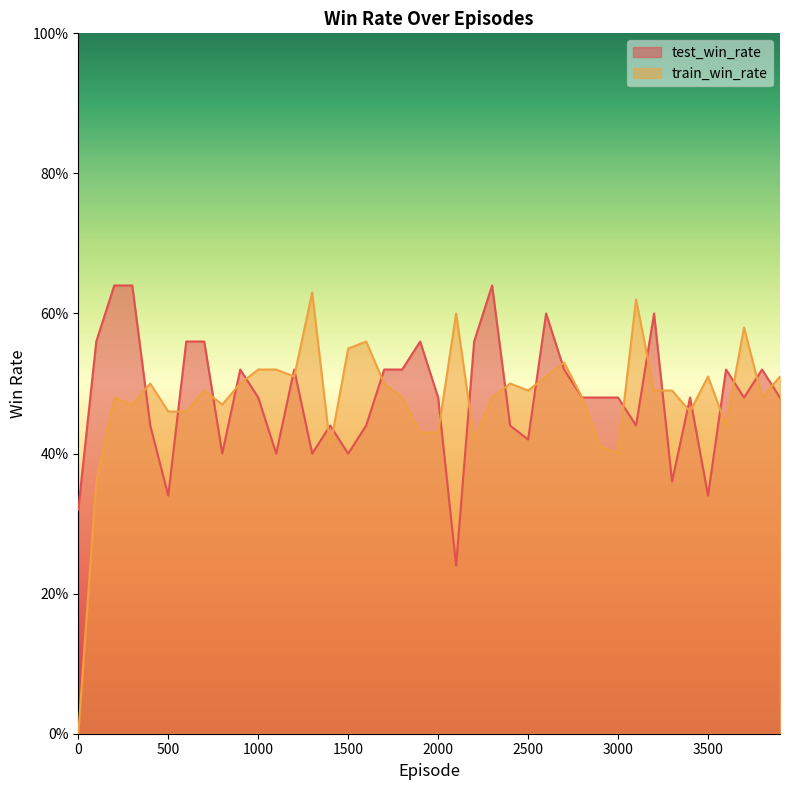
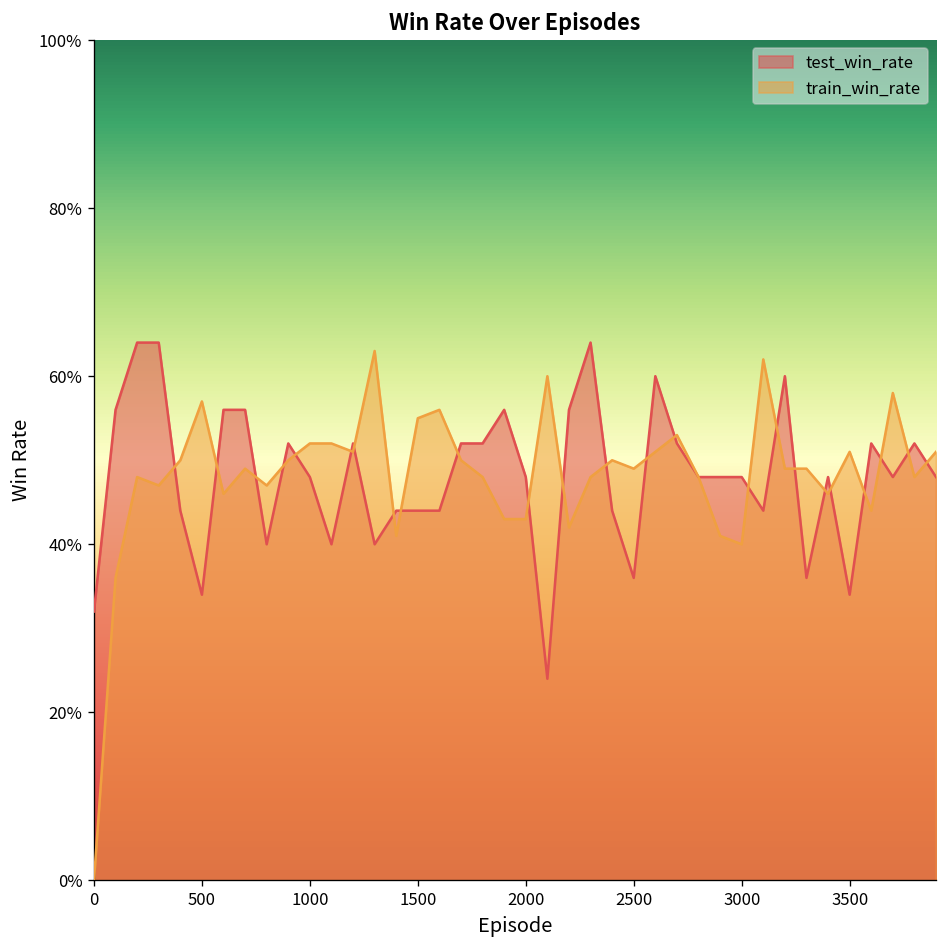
  {
    "test_win_rate": {
      "0": "32%",
      "500": "34%",
      "1000": "48%",
-     "1500": "40%",
+     "1500": "44%",
      "2000": "48%",
-     "2500": "42%",
+     "2500": "36%",
      "3000": "48%",
      "3500": "34%"
    },
    "train_win_rate": {
      "0": "0%",
-     "500": "46%",
+     "500": "57%",
      "1000": "52%",
      "1500": "55%",
      "2000": "43%",
      "2500": "49%",
      "3000": "40%",
      "3500": "51%"
    }
  }
